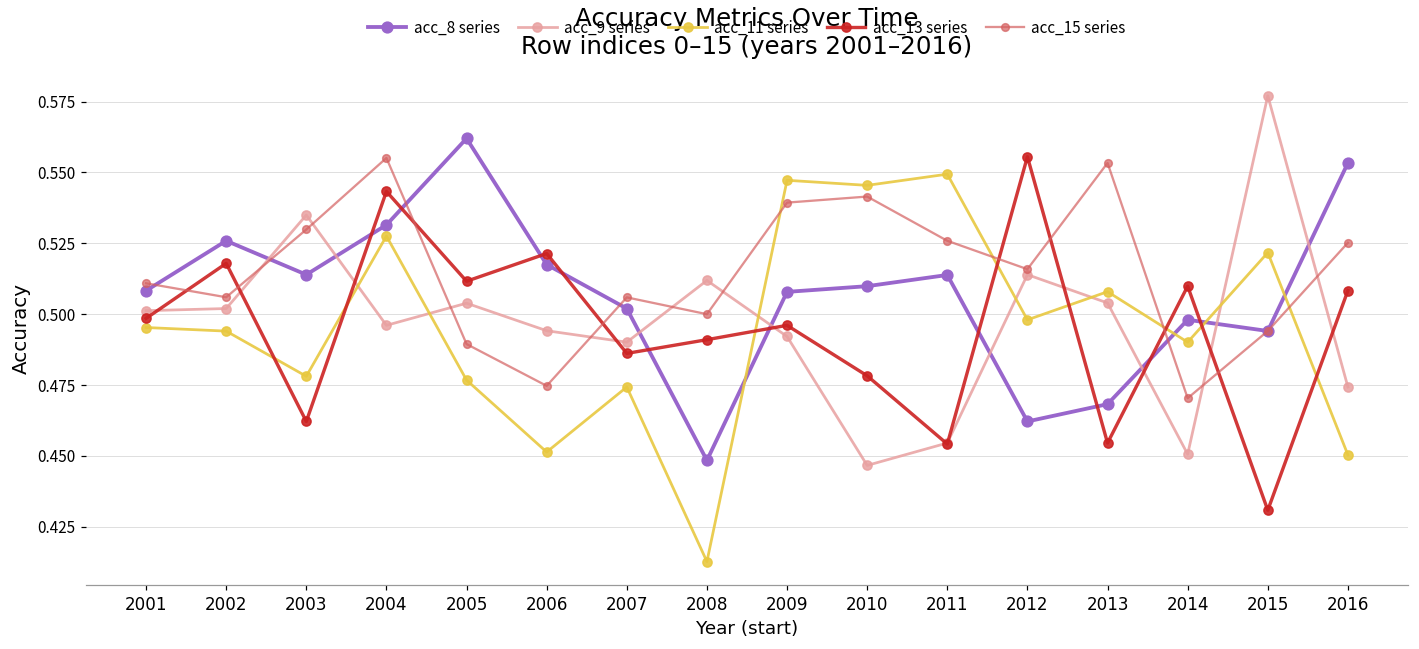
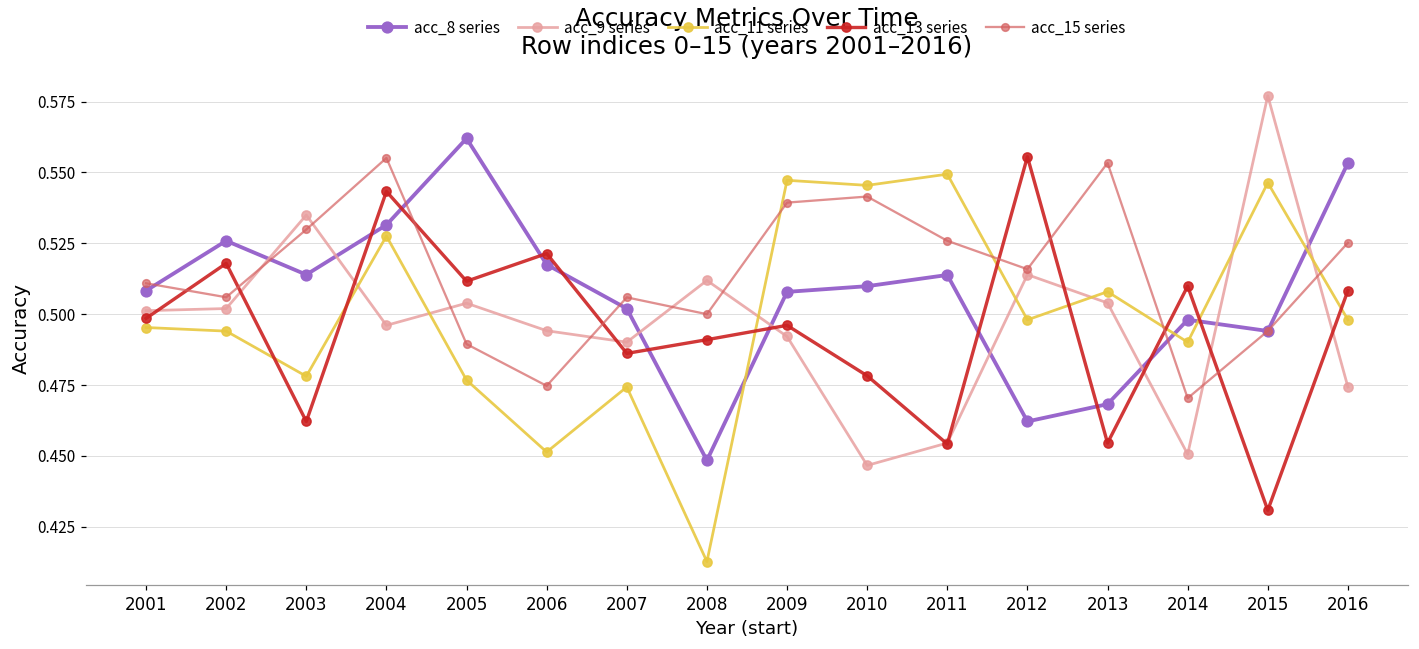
  {
    "acc_8 series": {
      "2001": 0.508,
      "2002": 0.526,
      "2003": 0.514,
      "2004": 0.531,
      "2005": 0.562,
      "2006": 0.518,
      "2007": 0.502,
      "2008": 0.448,
      "2009": 0.508,
      "2010": 0.510,
      "2011": 0.514,
      "2012": 0.462,
      "2013": 0.468,
      "2014": 0.498,
      "2016": 0.553
    },
    "acc_9 series": {
      "2001": 0.501,
      "2002": 0.502,
      "2003": 0.535,
      "2004": 0.496,
      "2005": 0.504,
      "2006": 0.494,
      "2007": 0.490,
      "2008": 0.512,
      "2009": 0.492,
      "2010": 0.447,
      "2012": 0.514,
      "2013": 0.504,
      "2014": 0.451,
      "2015": 0.577,
      "2016": 0.474
    },
    "acc_11 series": {
      "2001": 0.495,
      "2002": 0.494,
      "2003": 0.478,
      "2004": 0.528,
      "2005": 0.477,
      "2006": 0.451,
      "2007": 0.474,
      "2008": 0.413,
      "2009": 0.547,
      "2010": 0.545,
      "2011": 0.549,
      "2012": 0.498,
      "2013": 0.508,
      "2014": 0.490,
-     "2015": 0.522,
-     "2016": 0.450
+     "2015": 0.546,
+     "2016": 0.498
    },
    "acc_13 series": {
      "2001": 0.499,
      "2002": 0.518,
      "2003": 0.462,
      "2004": 0.543,
      "2005": 0.512,
      "2006": 0.521,
      "2007": 0.486,
      "2008": 0.491,
      "2009": 0.496,
      "2010": 0.478,
      "2012": 0.556,
      "2013": 0.455,
      "2014": 0.510,
      "2015": 0.431,
      "2016": 0.508
    },
    "acc_15 series": {
      "2001": 0.511,
      "2002": 0.506,
      "2003": 0.530,
      "2004": 0.555,
      "2005": 0.489,
      "2006": 0.475,
      "2007": 0.506,
      "2008": 0.500,
      "2009": 0.539,
      "2010": 0.542,
      "2011": 0.526,
      "2012": 0.516,
      "2013": 0.553,
      "2014": 0.470,
      "2016": 0.525
    }
  }
